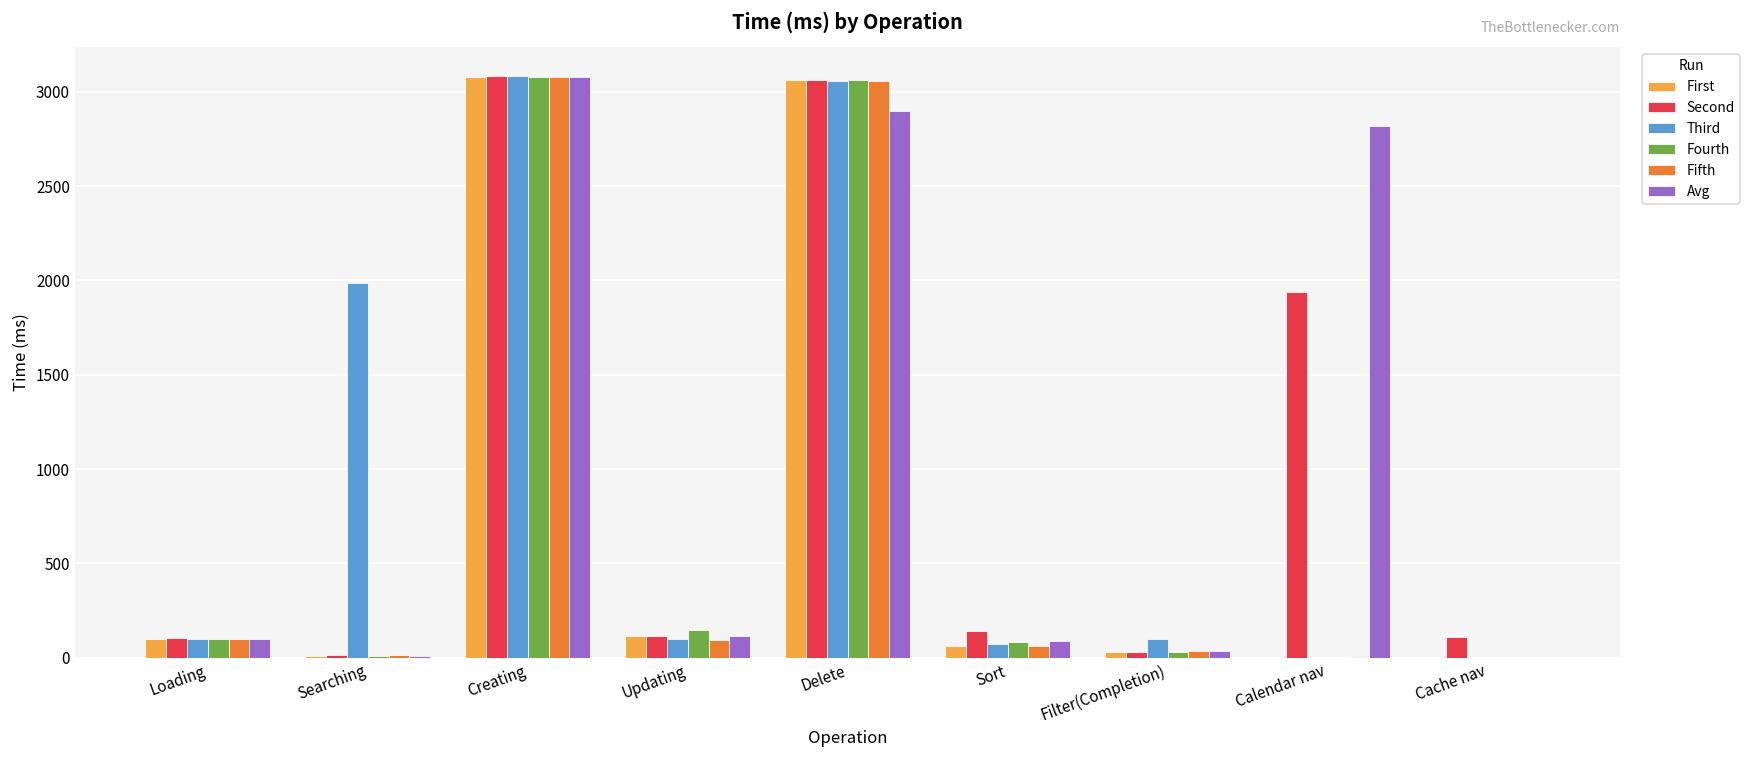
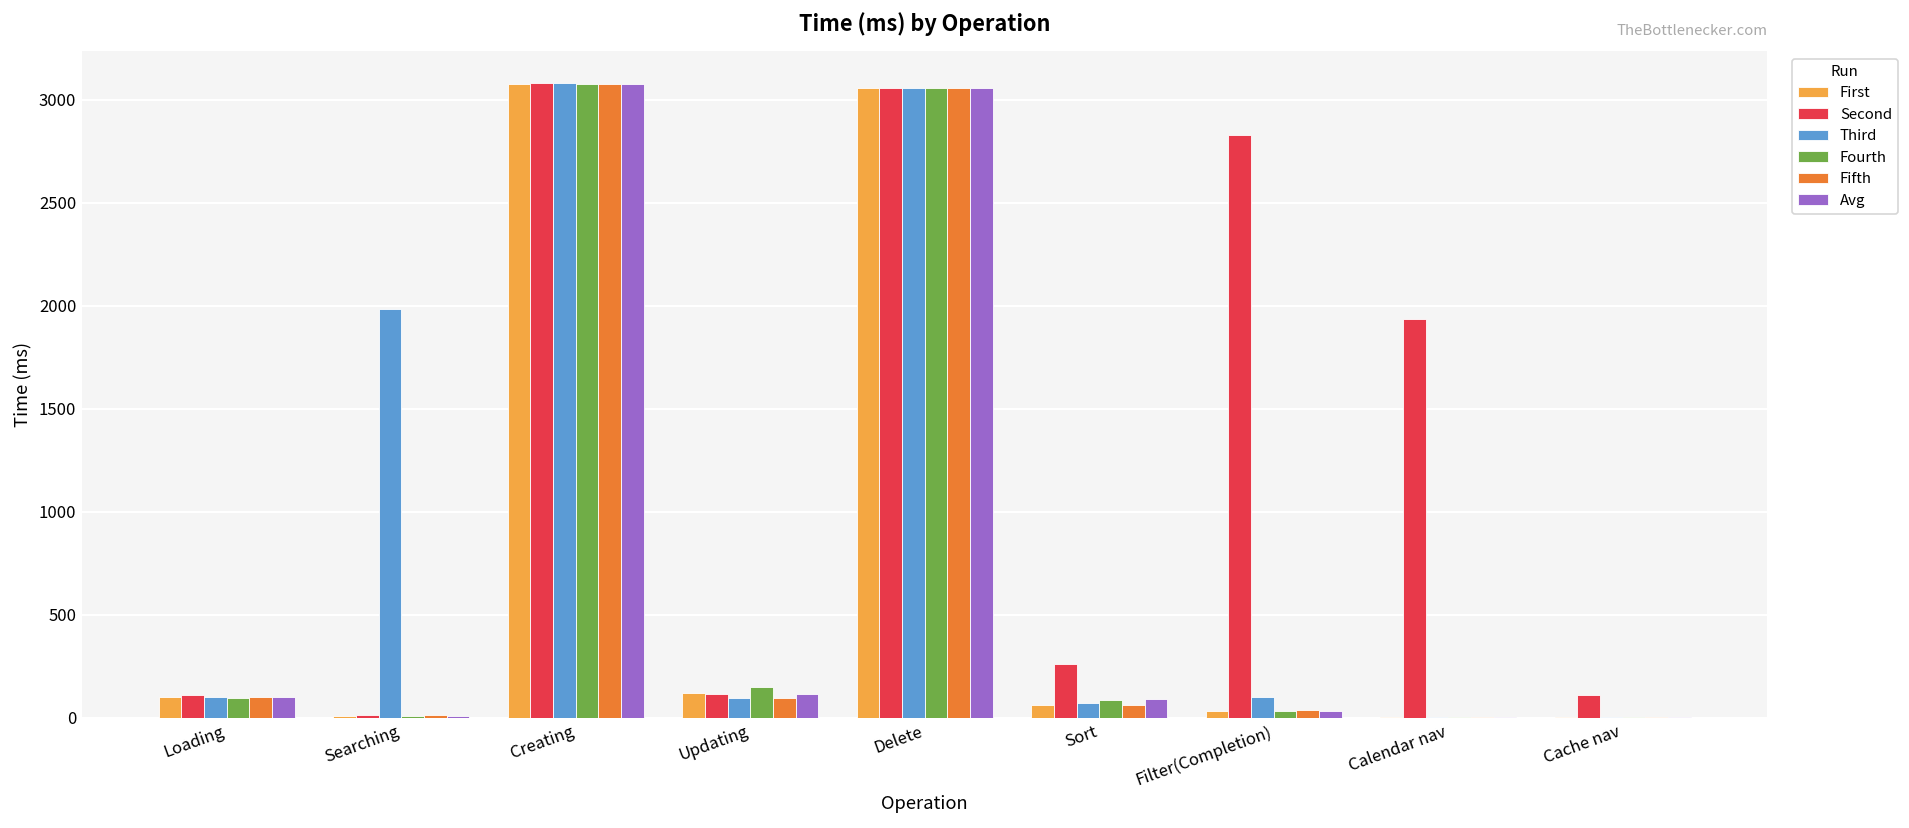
  {
    "Second": {
      "Loading": 110,
      "Creating": 3080,
      "Updating": 110,
      "Delete": 3060,
-     "Sort": 140,
-     "Filter(Completion)": 30,
+     "Sort": 260,
+     "Filter(Completion)": 2830,
      "Calendar nav": 1940,
      "Cache nav": 110
    },
    "Third": {
      "Loading": 100,
      "Searching": 1980,
      "Creating": 3080,
      "Updating": 100,
      "Delete": 3060,
      "Sort": 70,
      "Filter(Completion)": 100
    },
    "Fourth": {
      "Loading": 100,
      "Creating": 3080,
      "Updating": 150,
      "Delete": 3060,
      "Sort": 90,
      "Filter(Completion)": 30
    },
    "Avg": {
      "Loading": 100,
      "Creating": 3080,
      "Updating": 110,
-     "Delete": 2900,
+     "Delete": 3060,
      "Sort": 90,
      "Filter(Completion)": 30,
-     "Calendar nav": 2820
+     "Calendar nav": 0
    }
  }
